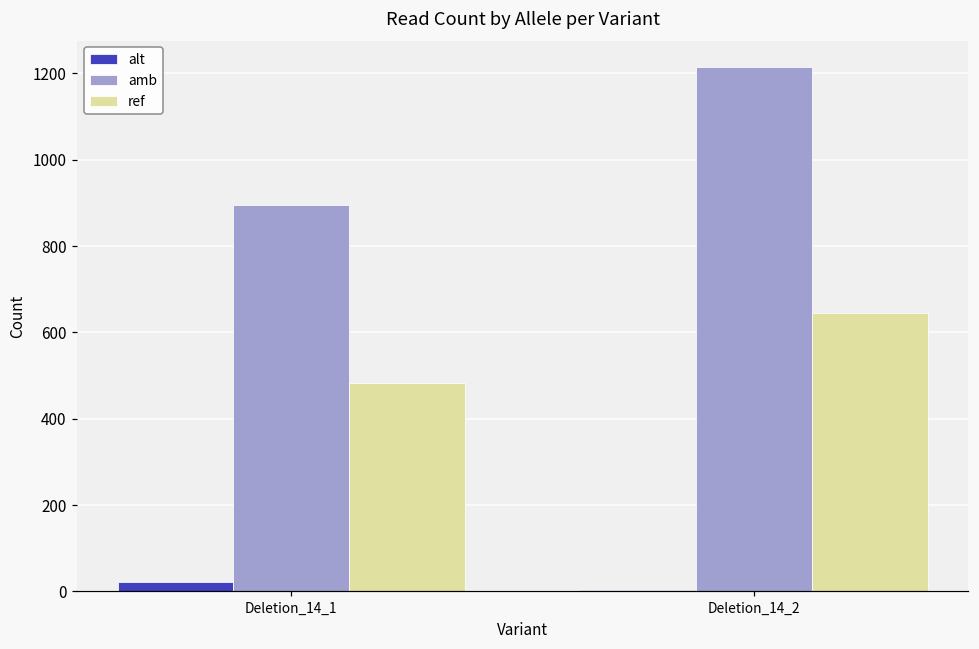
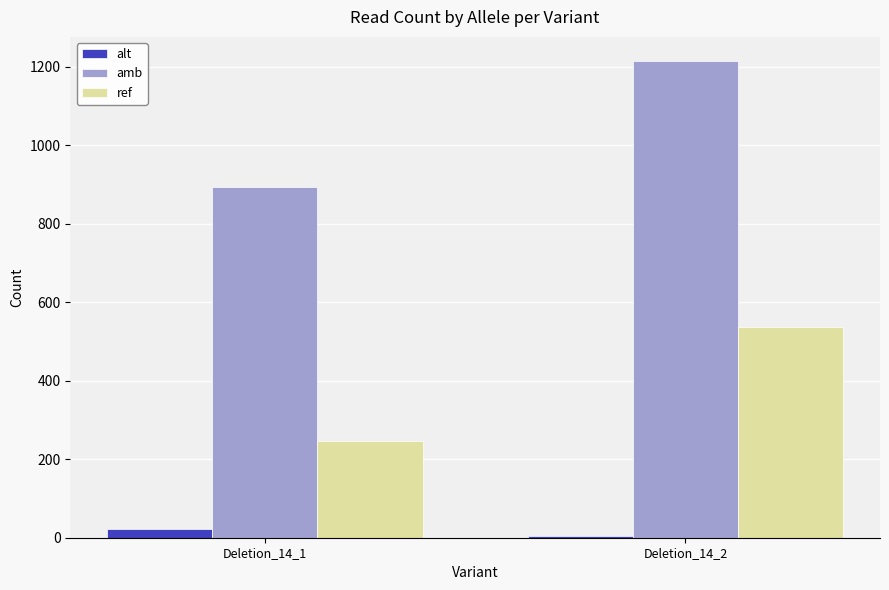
  {
    "alt": {
      "Deletion_14_1": 20
    },
    "amb": {
      "Deletion_14_1": 890,
      "Deletion_14_2": 1220
    },
    "ref": {
-     "Deletion_14_1": 480,
-     "Deletion_14_2": 640
+     "Deletion_14_1": 250,
+     "Deletion_14_2": 540
    }
  }
